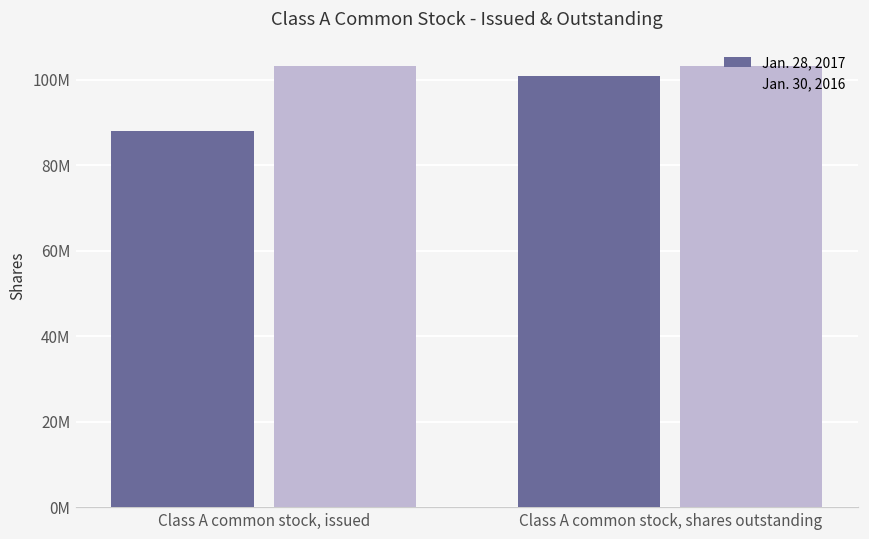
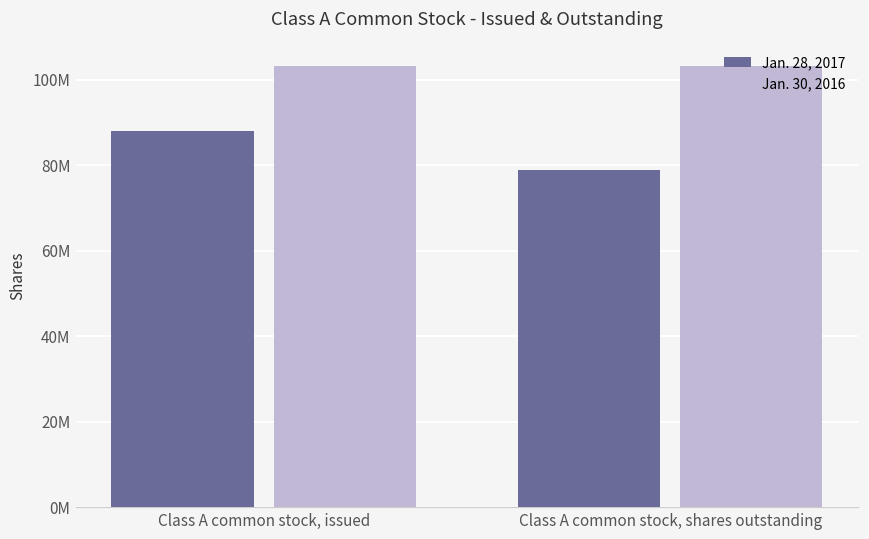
  {
    "Jan. 28, 2017": {
      "Class A common stock, issued": 88000000,
-     "Class A common stock, shares outstanding": 101000000
+     "Class A common stock, shares outstanding": 79000000
    },
    "Jan. 30, 2016": {
      "Class A common stock, issued": 103000000,
      "Class A common stock, shares outstanding": 103000000
    }
  }
